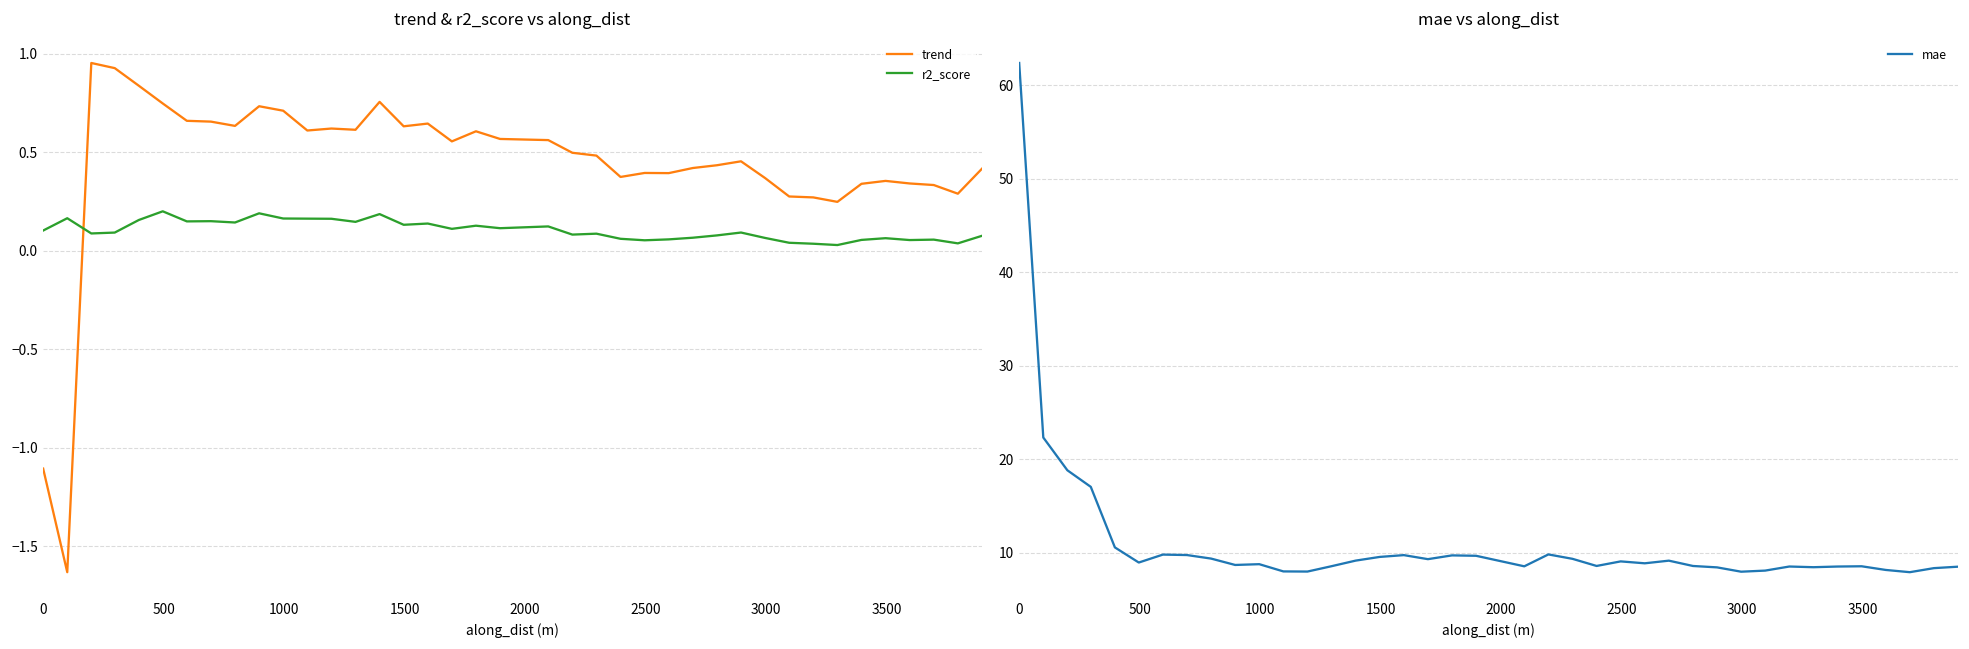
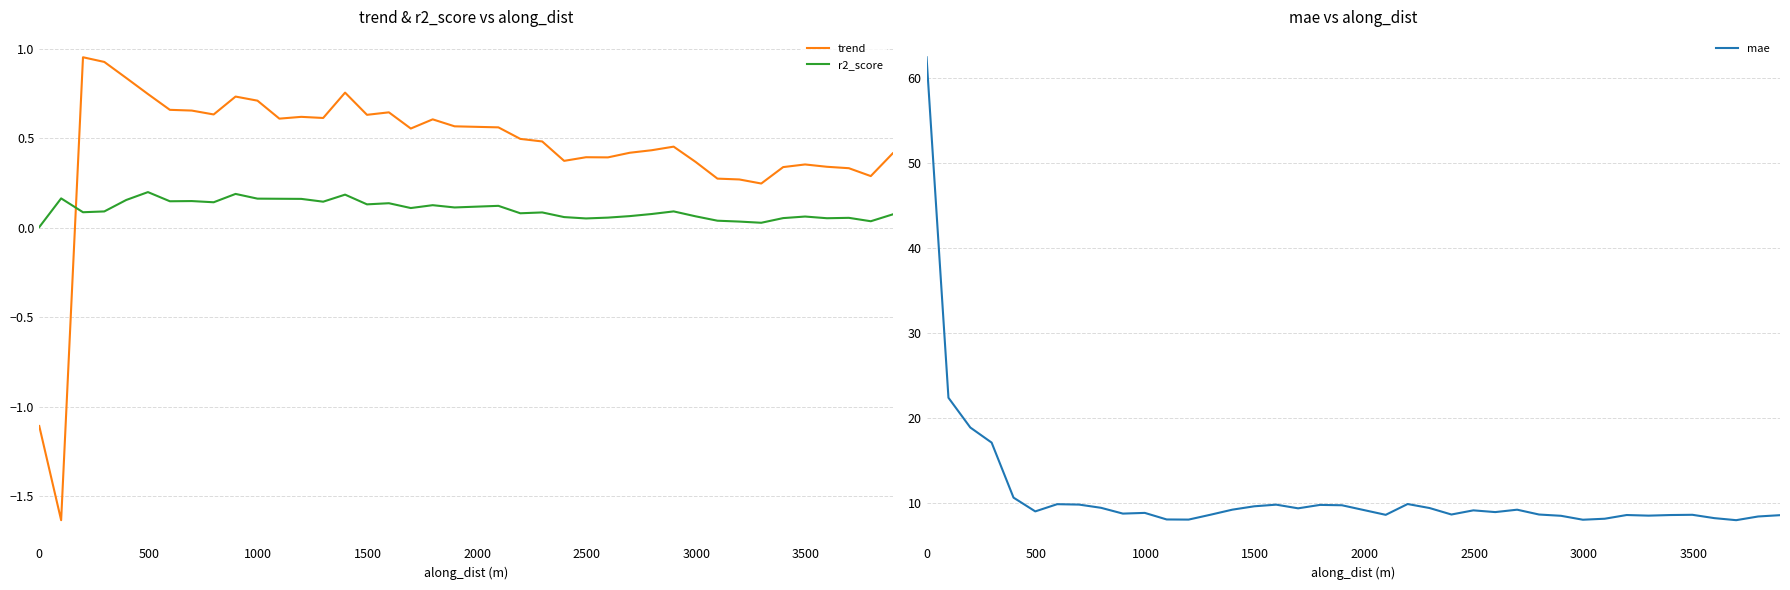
  {
    "trend & r2_score vs along_dist": {
      "trend": {
        "0": -1.11
      },
      "r2_score": {
-       "0": 0.10
+       "0": 0.00
      }
    },
    "mae vs along_dist": {
      "0": 62
    }
  }
